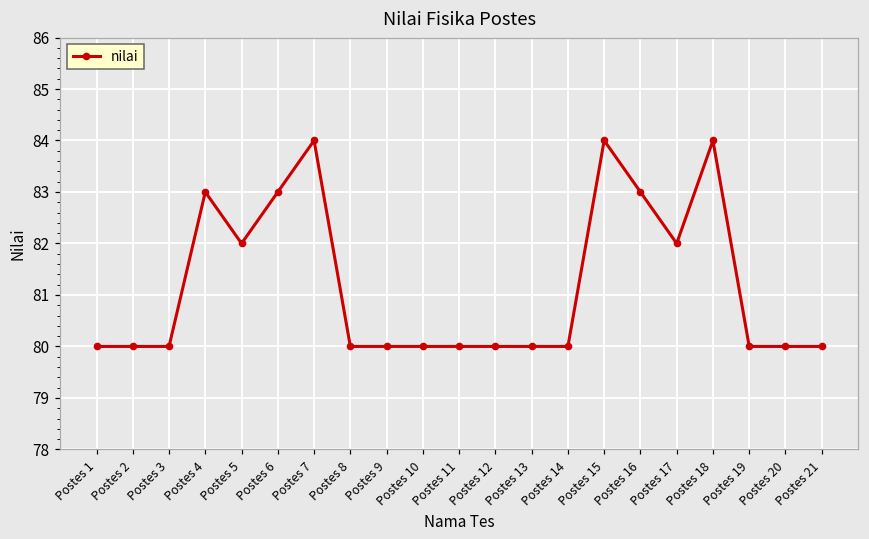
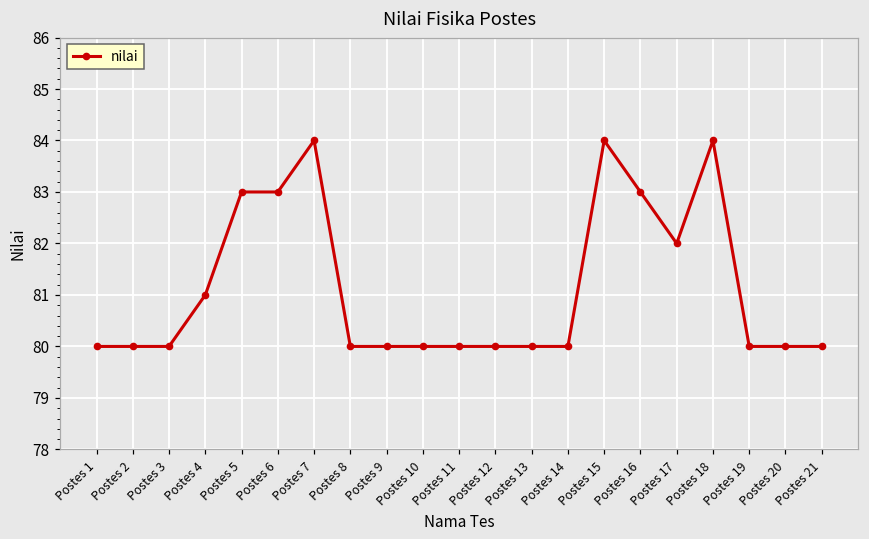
  {
    "Postes 1": 80,
    "Postes 2": 80,
    "Postes 3": 80,
-   "Postes 4": 83,
-   "Postes 5": 82,
+   "Postes 4": 81,
+   "Postes 5": 83,
    "Postes 6": 83,
    "Postes 7": 84,
    "Postes 8": 80,
    "Postes 9": 80,
    "Postes 10": 80,
    "Postes 11": 80,
    "Postes 12": 80,
    "Postes 13": 80,
    "Postes 14": 80,
    "Postes 15": 84,
    "Postes 16": 83,
    "Postes 17": 82,
    "Postes 18": 84,
    "Postes 19": 80,
    "Postes 20": 80,
    "Postes 21": 80
  }
